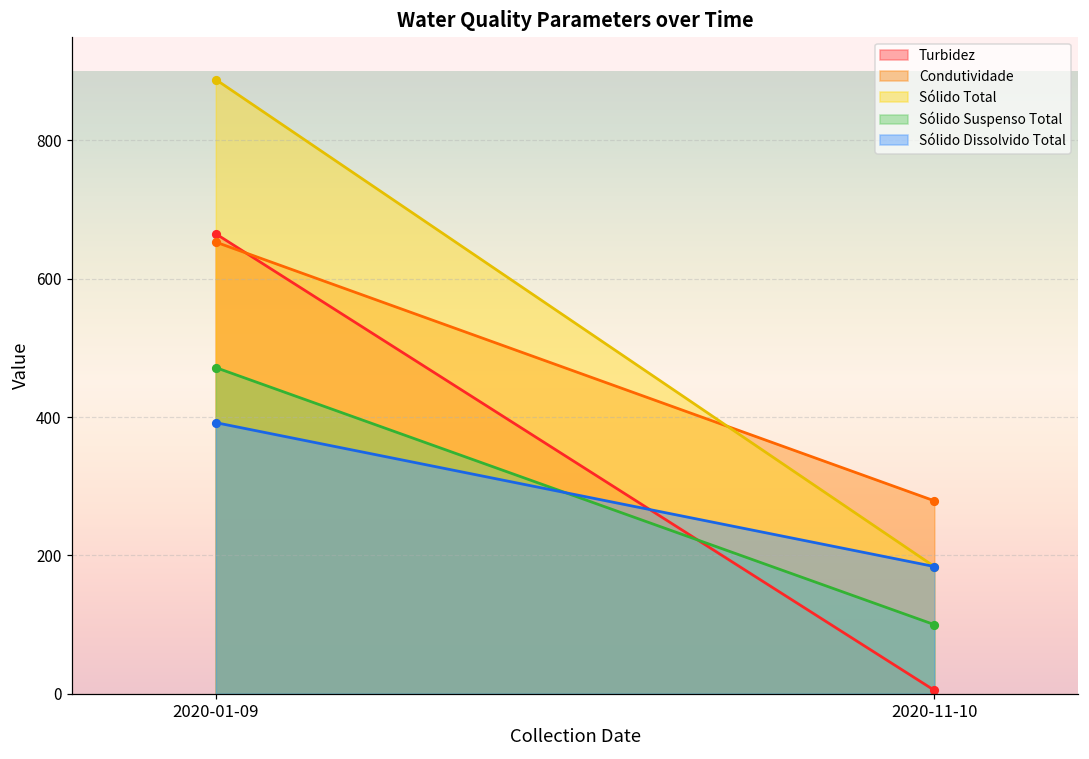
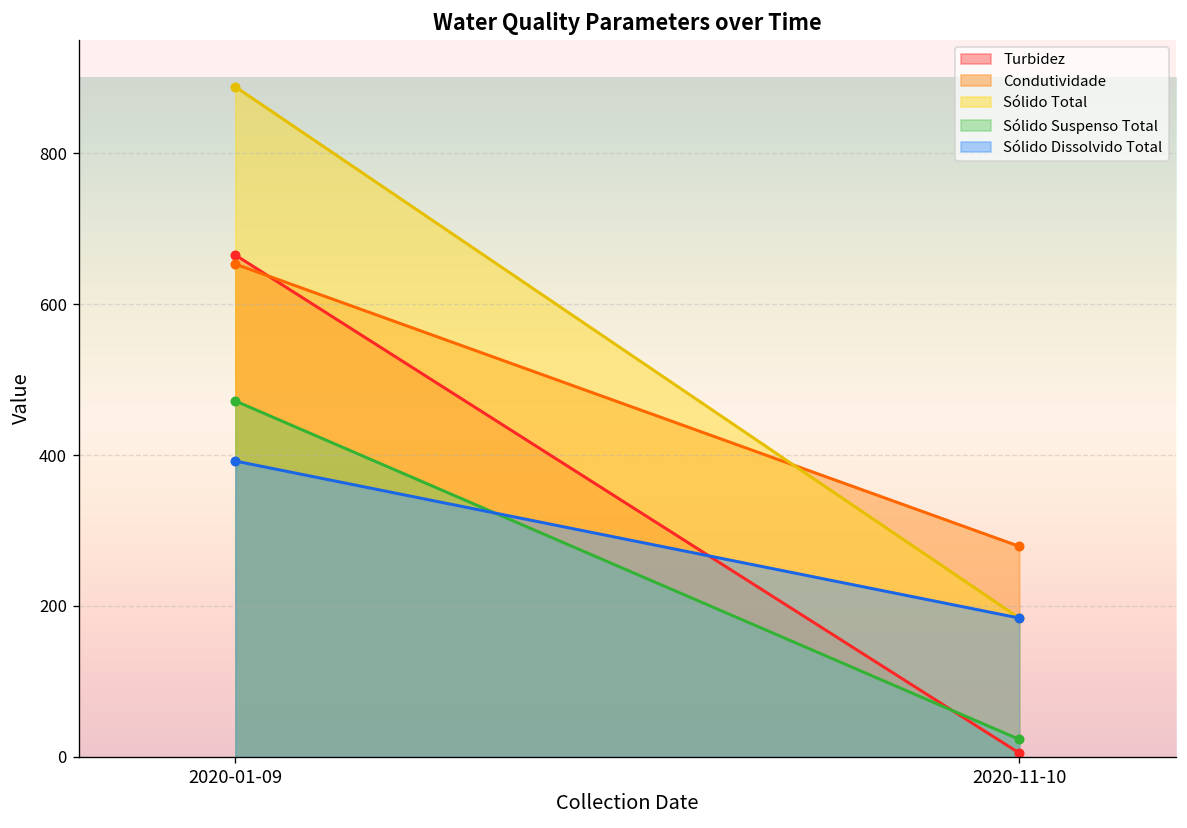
  {
    "Sólido Suspenso Total": {
      "2020-01-09": 470,
-     "2020-11-10": 100
+     "2020-11-10": 20
    },
    "Sólido Dissolvido Total": {
      "2020-01-09": 390
    }
  }
